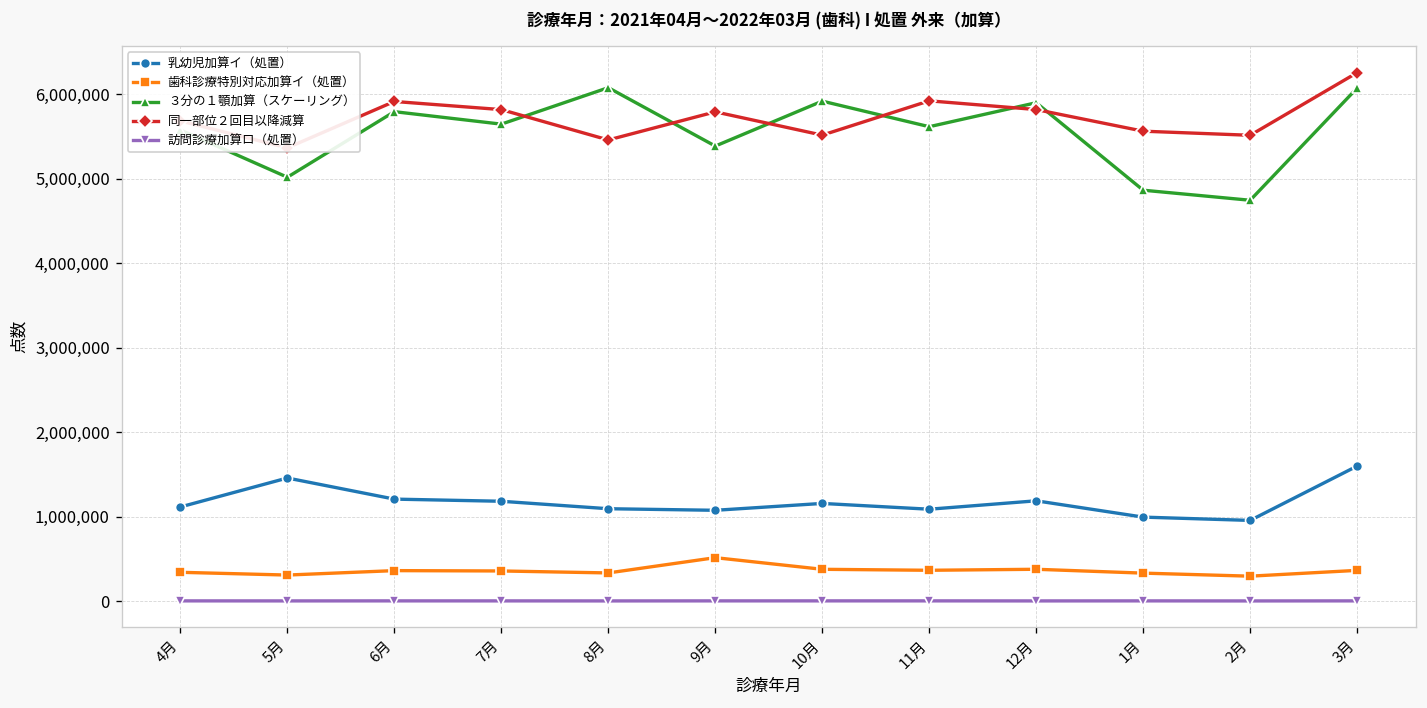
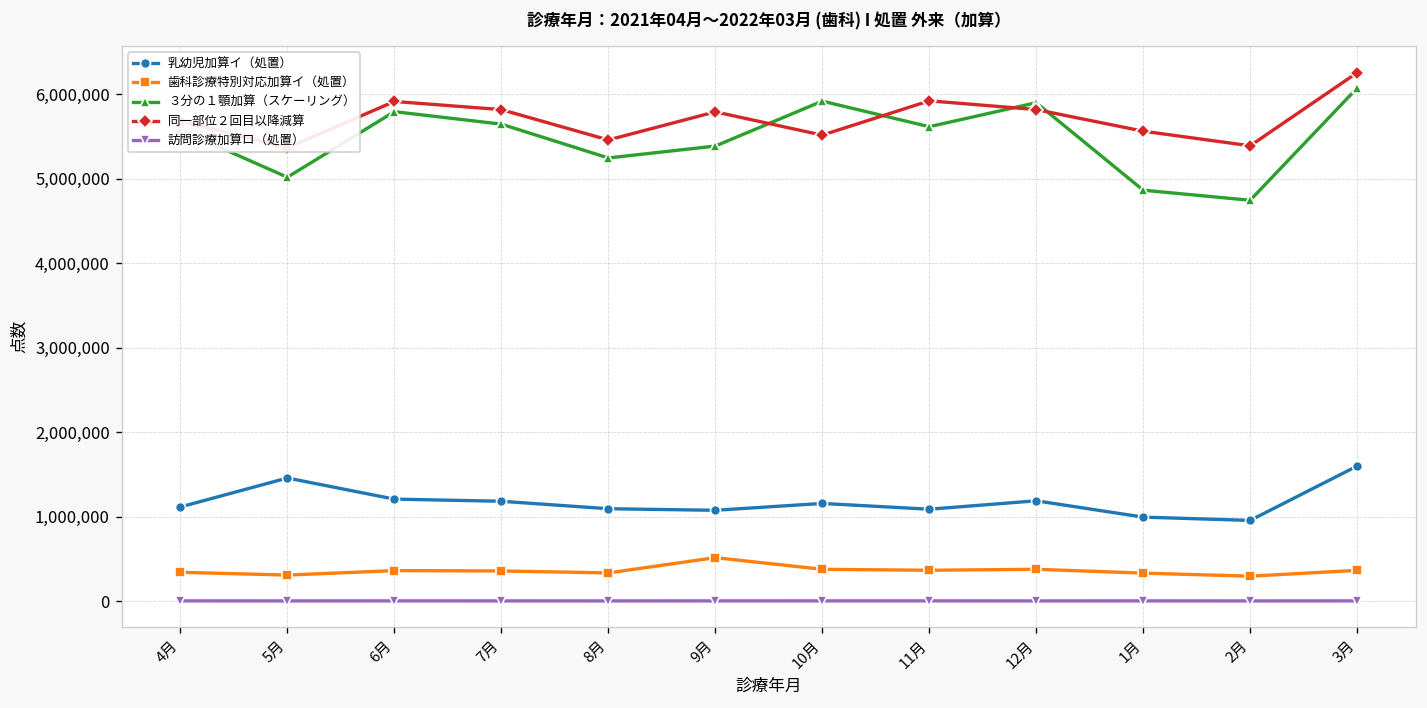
  {
    "乳幼児加算イ（処置）": {
      "4月": "1,100,000",
      "5月": "1,500,000",
      "6月": "1,200,000",
      "7月": "1,200,000",
      "8月": "1,100,000",
      "9月": "1,100,000",
      "10月": "1,200,000",
      "11月": "1,100,000",
      "12月": "1,200,000",
      "1月": "1,000,000",
      "2月": "1,000,000",
      "3月": "1,600,000"
    },
    "歯科診療特別対応加算イ（処置）": {
      "4月": "300,000",
      "5月": "300,000",
      "6月": "400,000",
      "7月": "400,000",
      "8月": "300,000",
      "9月": "500,000",
      "10月": "400,000",
      "11月": "400,000",
      "12月": "400,000",
      "1月": "300,000",
      "2月": "300,000",
      "3月": "400,000"
    },
    "３分の１顎加算（スケーリング）": {
      "5月": "5,000,000",
      "6月": "5,800,000",
      "7月": "5,600,000",
-     "8月": "6,100,000",
+     "8月": "5,200,000",
      "9月": "5,400,000",
      "10月": "5,900,000",
      "11月": "5,600,000",
      "12月": "5,900,000",
      "1月": "4,900,000",
      "2月": "4,700,000",
      "3月": "6,100,000"
    },
    "同一部位２回目以降減算": {
      "6月": "5,900,000",
      "7月": "5,800,000",
      "8月": "5,500,000",
      "9月": "5,800,000",
      "10月": "5,500,000",
      "11月": "5,900,000",
      "12月": "5,800,000",
      "1月": "5,600,000",
-     "2月": "5,500,000",
+     "2月": "5,400,000",
      "3月": "6,300,000"
    },
    "訪問診療加算ロ（処置）": {
      "4月": "0",
      "5月": "0",
      "6月": "0",
      "7月": "0",
      "8月": "0",
      "9月": "0",
      "10月": "0",
      "11月": "0",
      "12月": "0",
      "1月": "0",
      "2月": "0",
      "3月": "0"
    }
  }
